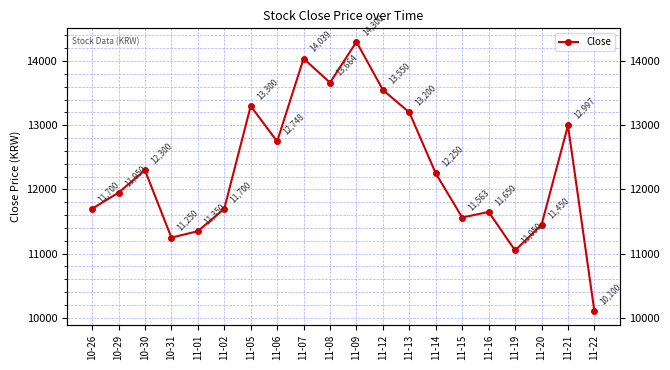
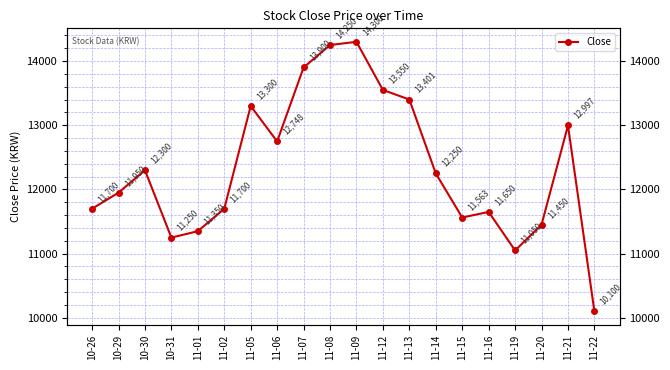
  {
    "10-30": "12,300",
    "11-02": "11,700",
    "11-05": "13,300",
    "11-06": "12,748",
-   "11-07": "14,039",
-   "11-08": "13,664",
+   "11-07": "13,900",
+   "11-08": "14,250",
    "11-09": "14,300",
    "11-12": "13,550",
-   "11-13": "13,200",
+   "11-13": "13,401",
    "11-14": "12,250",
    "11-16": "11,650",
    "11-20": "11,450",
    "11-21": "12,997",
    "11-22": "10,100"
  }
